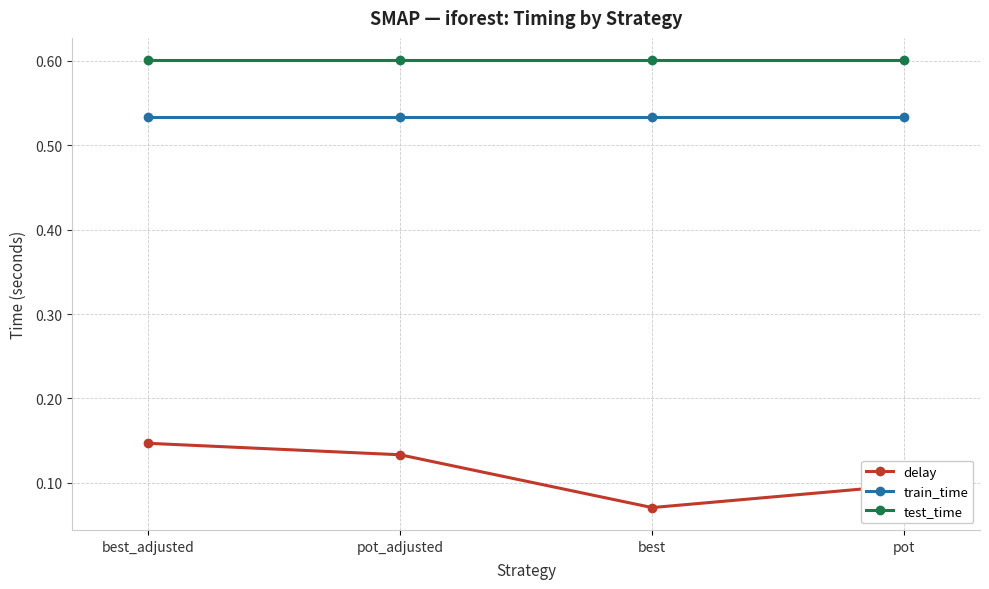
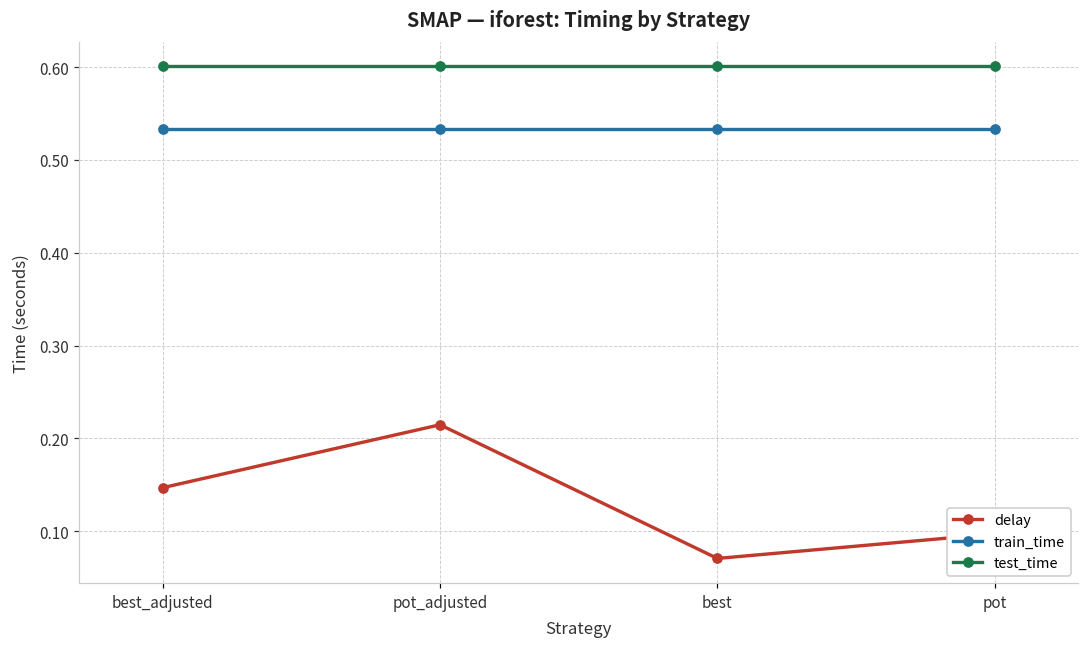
  {
    "delay": {
      "best_adjusted": 0.15,
-     "pot_adjusted": 0.13,
+     "pot_adjusted": 0.21,
      "best": 0.07
    },
    "train_time": {
      "best_adjusted": 0.53,
      "pot_adjusted": 0.53,
      "best": 0.53,
      "pot": 0.53
    },
    "test_time": {
      "best_adjusted": 0.60,
      "pot_adjusted": 0.60,
      "best": 0.60,
      "pot": 0.60
    }
  }
